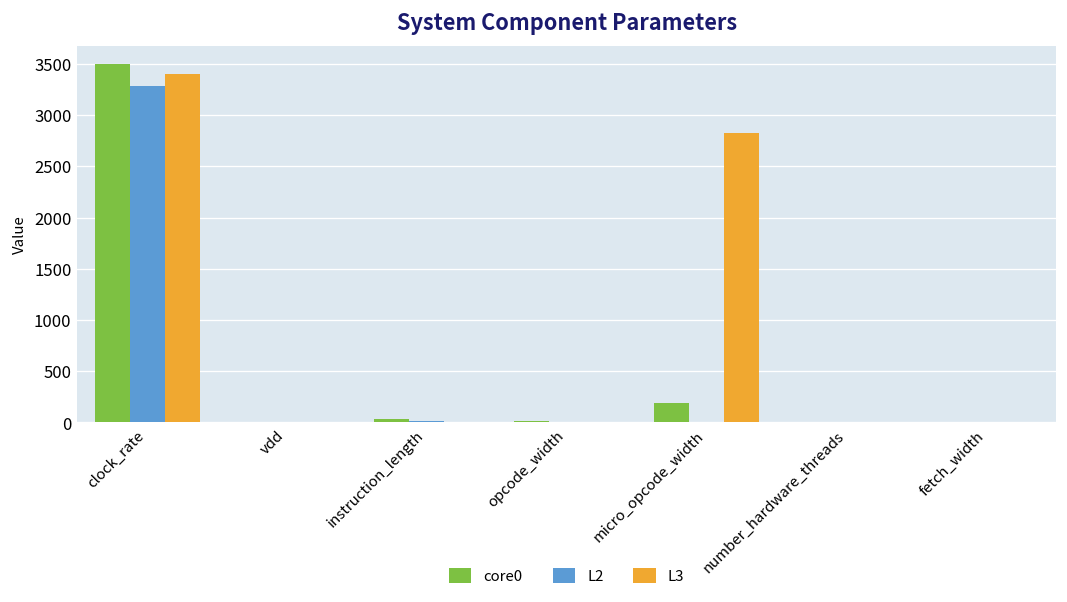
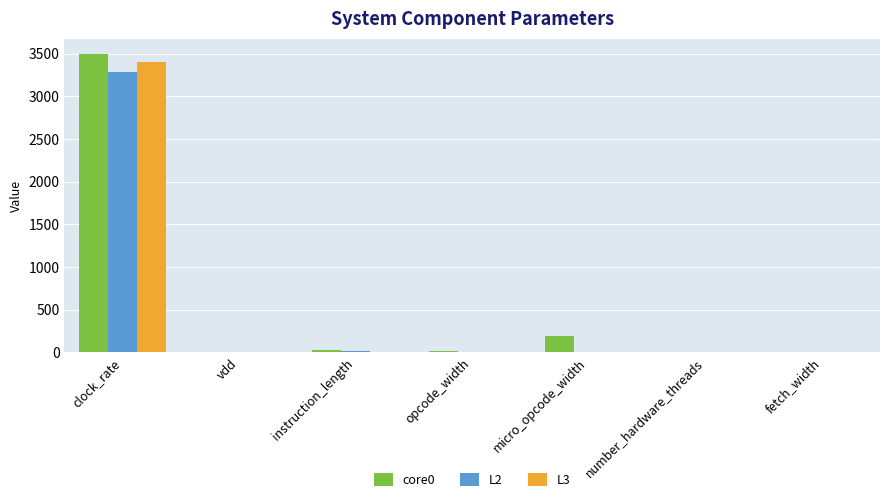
  {
    "core0": {
      "clock_rate": 3500,
      "instruction_length": 0,
      "micro_opcode_width": 200
    },
    "L2": {
      "clock_rate": 3300
    },
    "L3": {
      "clock_rate": 3400,
-     "micro_opcode_width": 2800,
+     "micro_opcode_width": 0,
      "number_hardware_threads": 0
    }
  }
